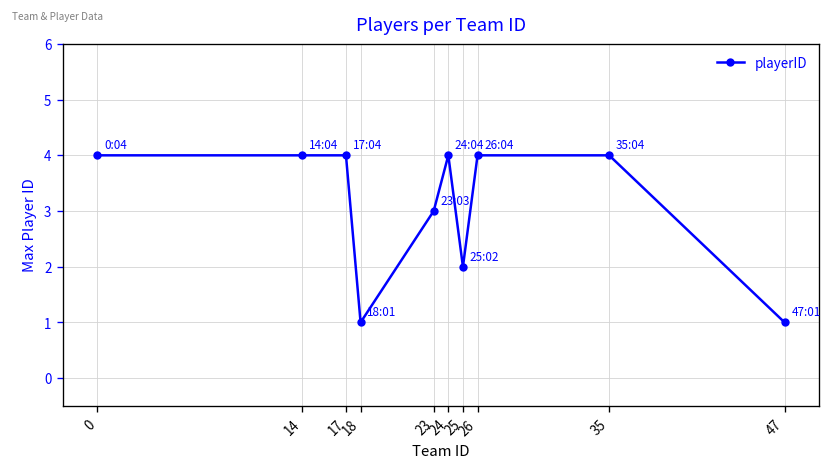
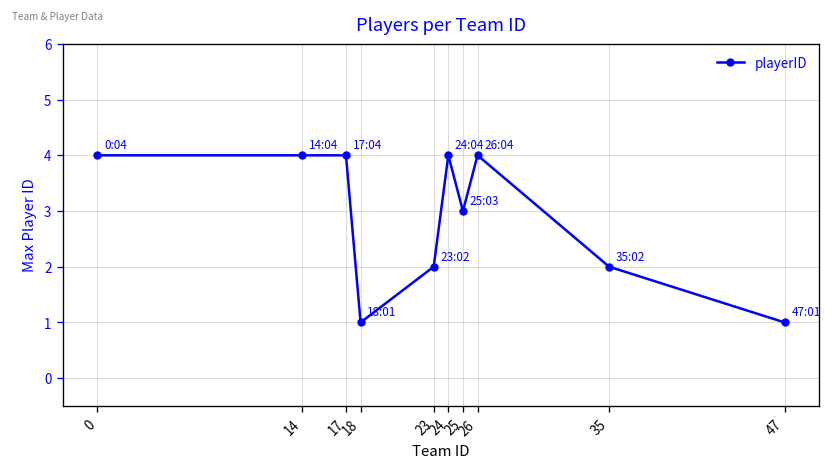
  {
    "0": "04",
    "14": "04",
    "17": "04",
    "18": "01",
-   "23": "03",
-   "25": "02",
+   "23": "02",
+   "25": "03",
    "26": "04",
-   "35": "04",
+   "35": "02",
    "47": "01"
  }
